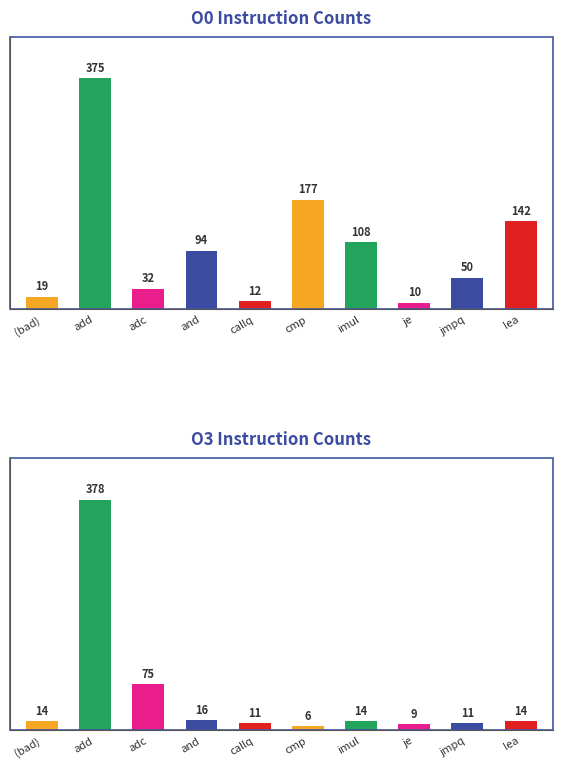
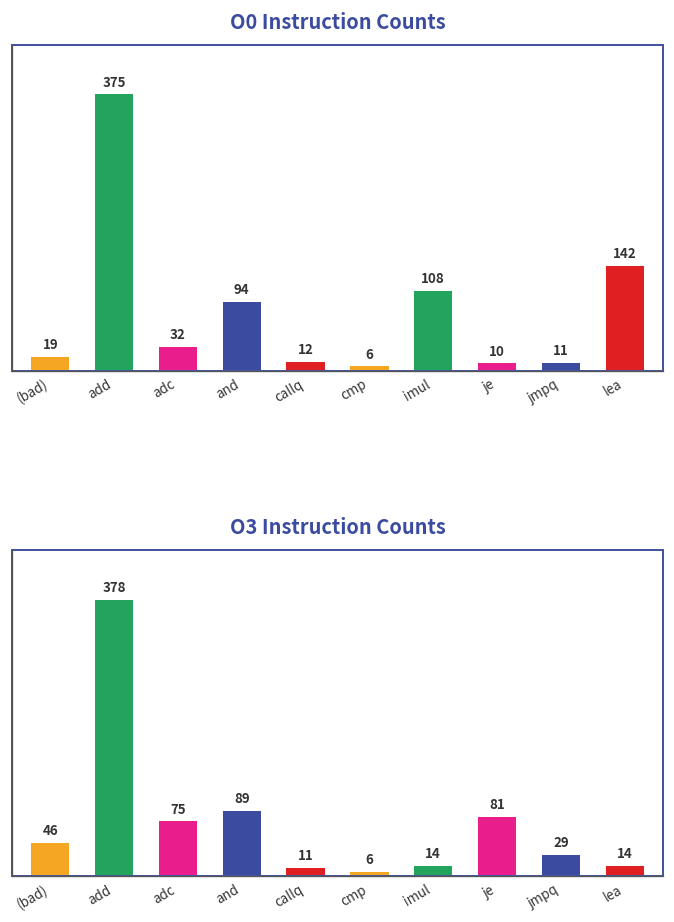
  {
    "O0 Instruction Counts": {
      "(bad)": 19,
      "add": 375,
      "adc": 32,
      "and": 94,
      "callq": 12,
-     "cmp": 177,
+     "cmp": 6,
      "imul": 108,
      "je": 10,
-     "jmpq": 50,
+     "jmpq": 11,
      "lea": 142
    },
    "O3 Instruction Counts": {
-     "(bad)": 14,
+     "(bad)": 46,
      "add": 378,
      "adc": 75,
-     "and": 16,
+     "and": 89,
      "callq": 11,
      "cmp": 6,
      "imul": 14,
-     "je": 9,
-     "jmpq": 11,
+     "je": 81,
+     "jmpq": 29,
      "lea": 14
    }
  }
